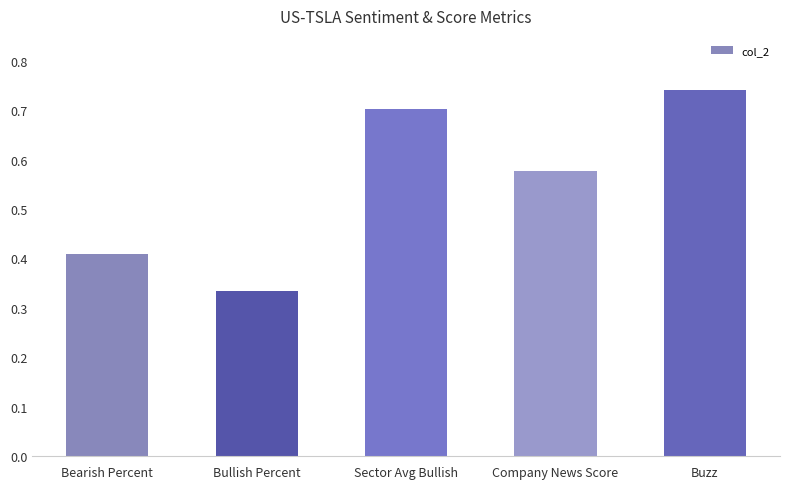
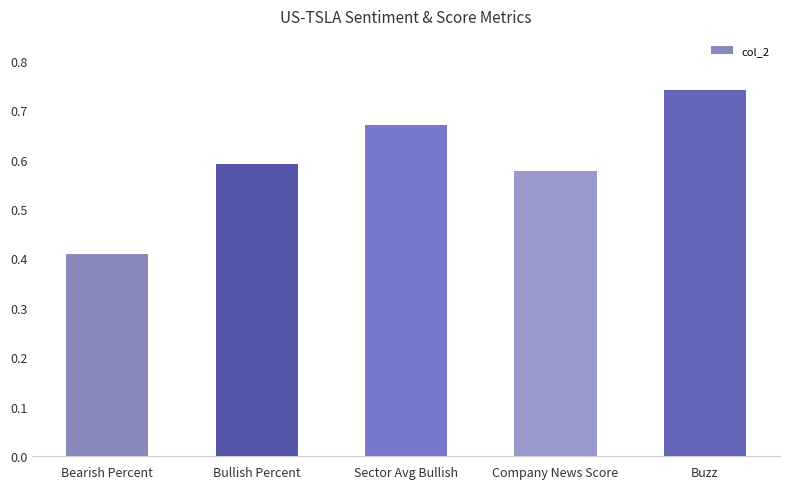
  {
    "Bearish Percent": 0.41,
-   "Bullish Percent": 0.33,
-   "Sector Avg Bullish": 0.70,
+   "Bullish Percent": 0.59,
+   "Sector Avg Bullish": 0.67,
    "Company News Score": 0.58,
    "Buzz": 0.74
  }
